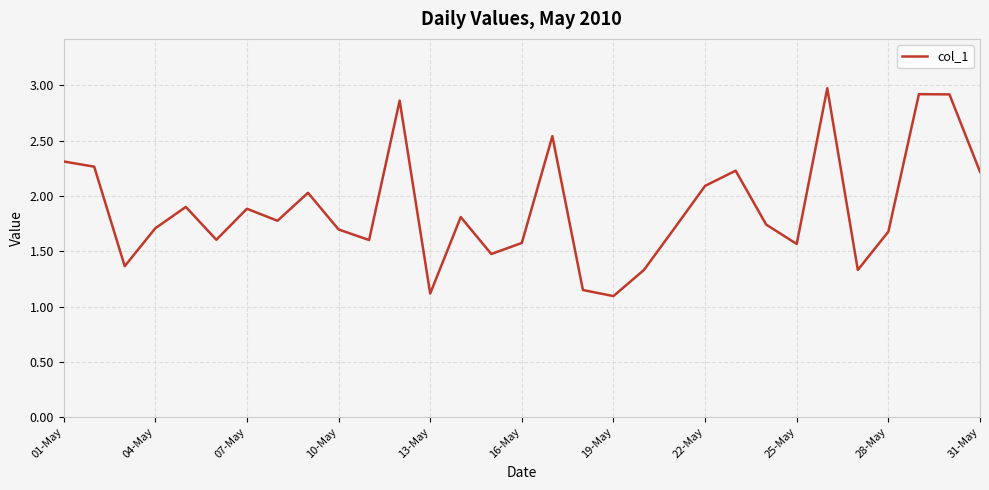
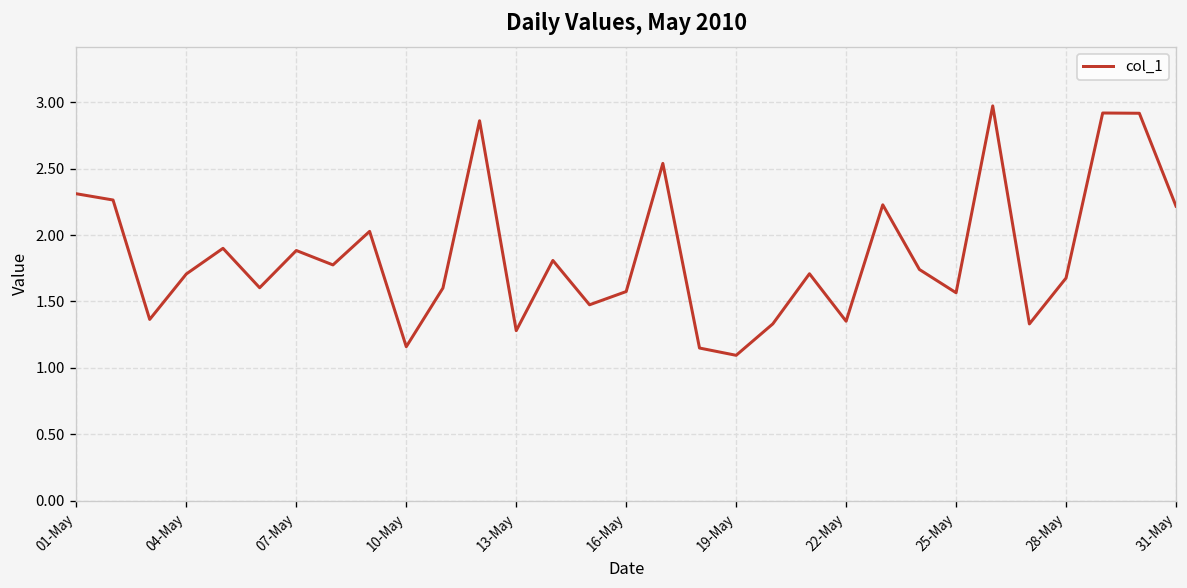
  {
    "01-May": 2.31,
    "04-May": 1.71,
    "07-May": 1.88,
-   "10-May": 1.70,
-   "13-May": 1.12,
+   "10-May": 1.16,
+   "13-May": 1.28,
    "16-May": 1.57,
    "19-May": 1.09,
-   "22-May": 2.09,
+   "22-May": 1.35,
    "25-May": 1.57,
    "28-May": 1.68,
    "31-May": 2.22
  }
